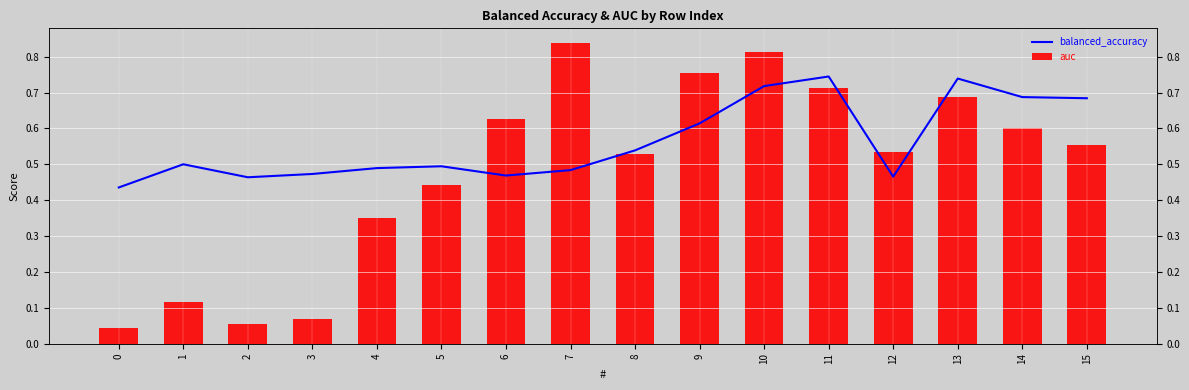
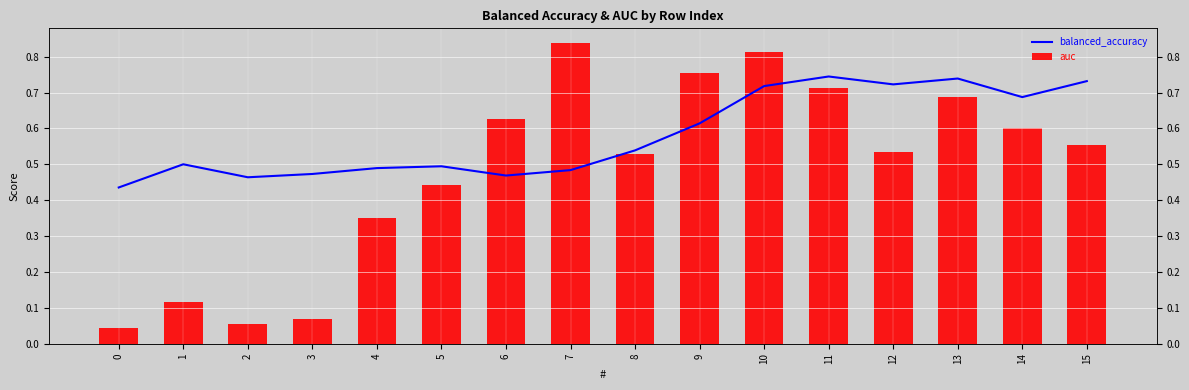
  {
    "balanced_accuracy": {
      "0": 0.44,
      "1": 0.50,
      "2": 0.46,
      "3": 0.47,
      "4": 0.49,
      "5": 0.49,
      "6": 0.47,
      "7": 0.48,
      "8": 0.54,
      "9": 0.61,
      "10": 0.72,
      "11": 0.74,
-     "12": 0.47,
+     "12": 0.72,
      "13": 0.74,
      "14": 0.69,
-     "15": 0.68
+     "15": 0.73
    },
    "auc": {
      "0": 0.04,
      "1": 0.12,
      "2": 0.05,
      "3": 0.07,
      "4": 0.35,
      "5": 0.44,
      "6": 0.63,
      "7": 0.84,
      "8": 0.53,
      "9": 0.75,
      "10": 0.81,
      "11": 0.71,
      "12": 0.54,
      "13": 0.69,
      "14": 0.60,
      "15": 0.55
    }
  }
